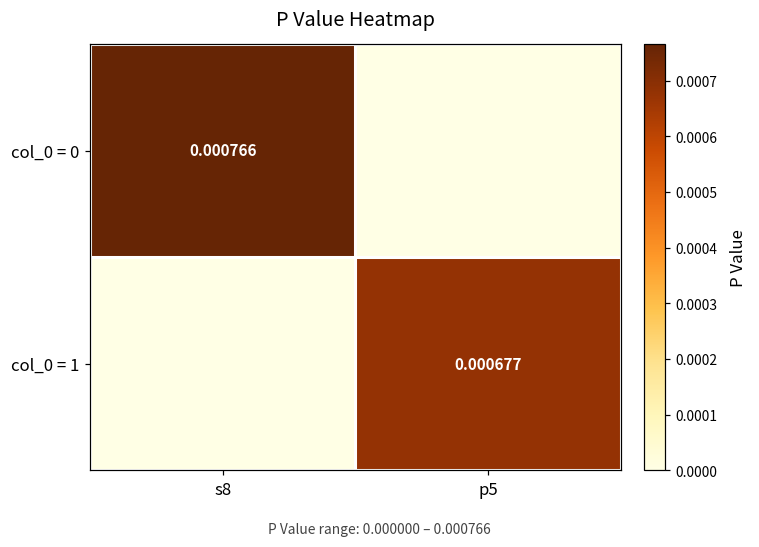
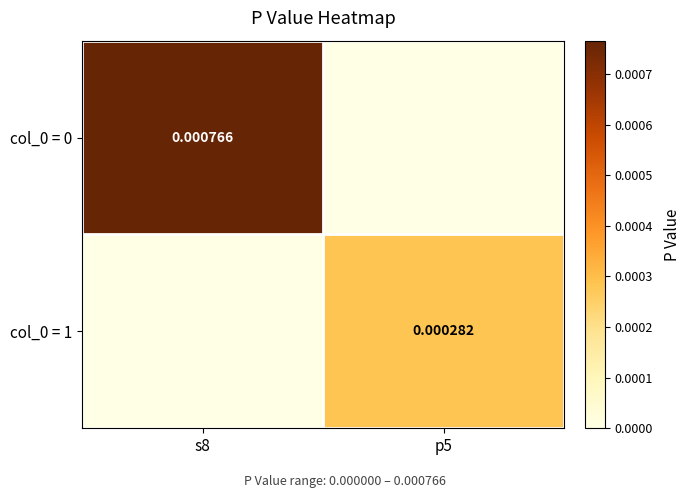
  {
    "col_0 = 0": {
      "s8": 0.000766
    },
    "col_0 = 1": {
-     "p5": 0.000677
+     "p5": 0.000282
    }
  }
